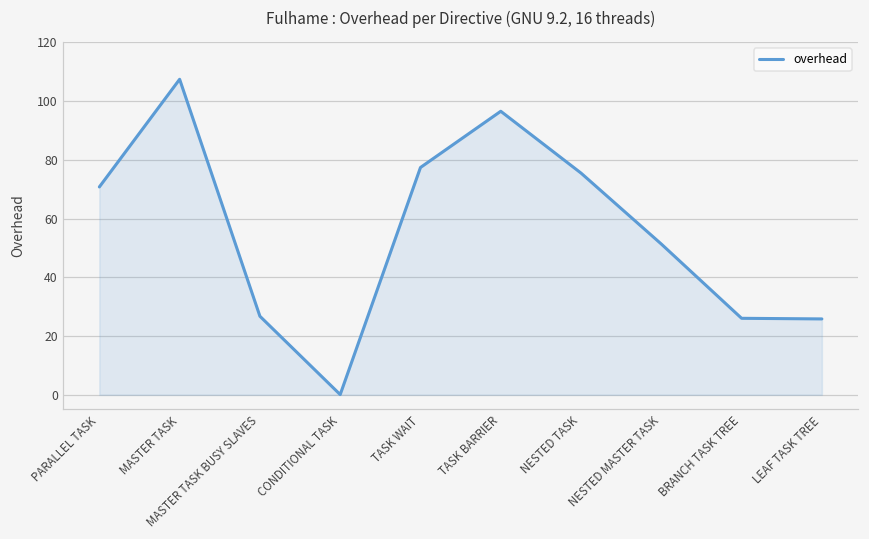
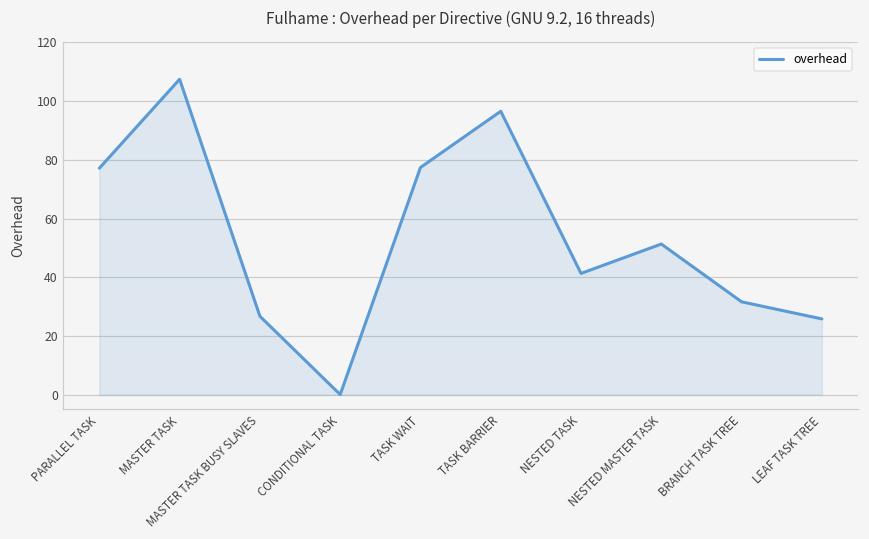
  {
-   "PARALLEL TASK": 71,
+   "PARALLEL TASK": 77,
    "MASTER TASK": 107,
    "MASTER TASK BUSY SLAVES": 27,
    "CONDITIONAL TASK": 0,
    "TASK WAIT": 77,
    "TASK BARRIER": 97,
-   "NESTED TASK": 75,
+   "NESTED TASK": 41,
    "NESTED MASTER TASK": 51,
-   "BRANCH TASK TREE": 26,
+   "BRANCH TASK TREE": 32,
    "LEAF TASK TREE": 26
  }
